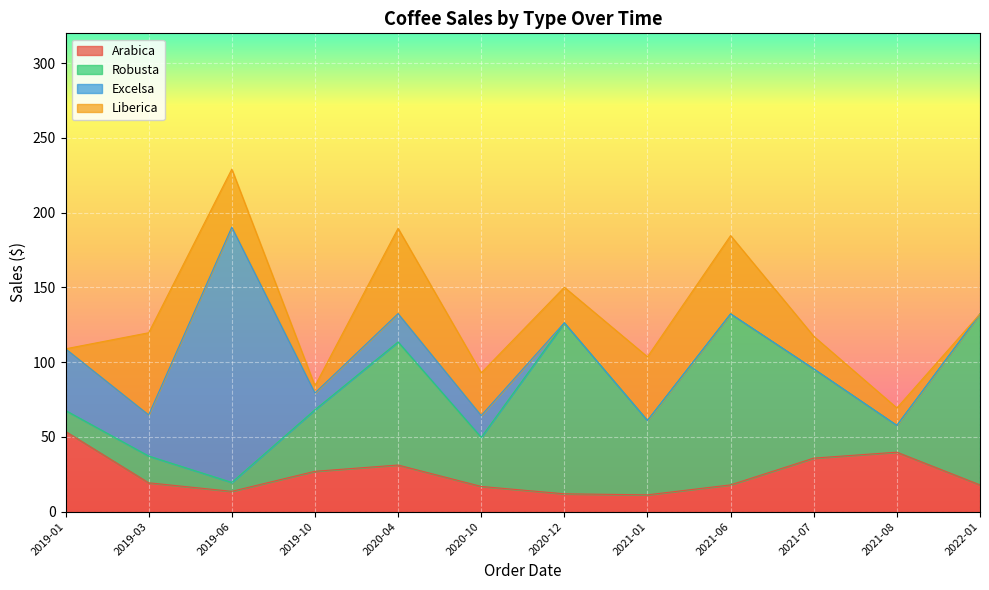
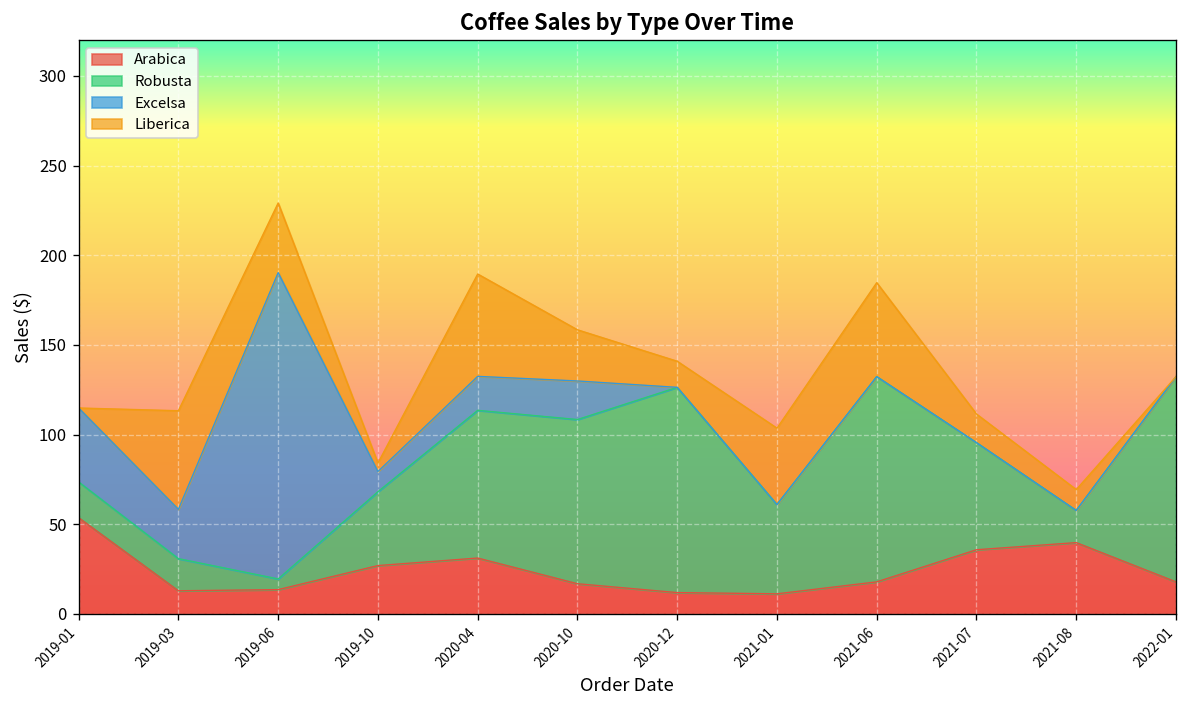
  {
    "Arabica": {
      "2019-01": 54,
-     "2019-03": 19,
+     "2019-03": 13,
      "2019-06": 14,
      "2019-10": 27,
      "2020-04": 31,
      "2020-10": 17,
      "2020-12": 12,
      "2021-01": 11,
      "2021-06": 18,
      "2021-07": 36,
      "2021-08": 40,
      "2022-01": 18
    },
    "Robusta": {
-     "2019-01": 14,
+     "2019-01": 20,
      "2019-03": 18,
      "2019-06": 6,
      "2019-10": 41,
      "2020-04": 82,
-     "2020-10": 33
+     "2020-10": 92
    },
    "Excelsa": {
      "2019-03": 28,
      "2019-06": 171,
      "2019-10": 11,
      "2020-04": 19,
-     "2020-10": 15
+     "2020-10": 22
    },
    "Liberica": {
      "2019-03": 55,
      "2019-06": 39,
      "2019-10": 5,
      "2020-04": 57,
      "2020-10": 29,
-     "2020-12": 24,
+     "2020-12": 15,
      "2021-01": 43,
      "2021-06": 52,
-     "2021-07": 22,
+     "2021-07": 16,
      "2021-08": 12
    }
  }
